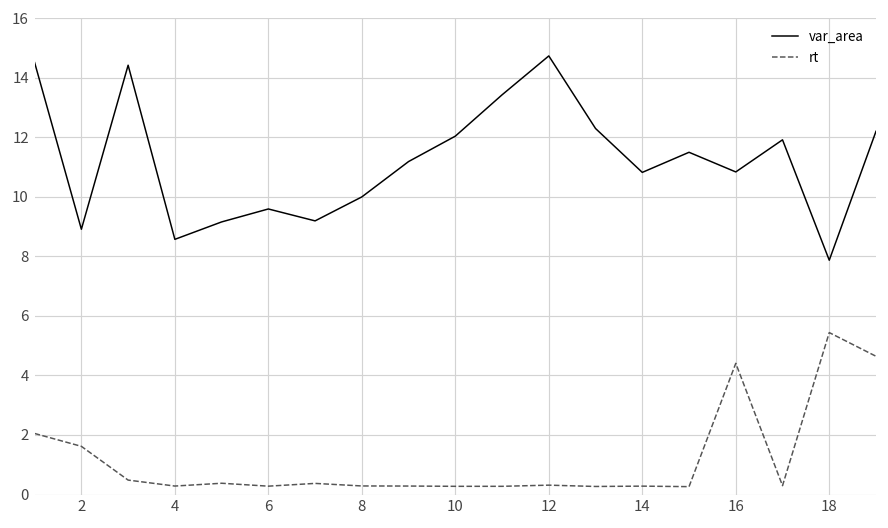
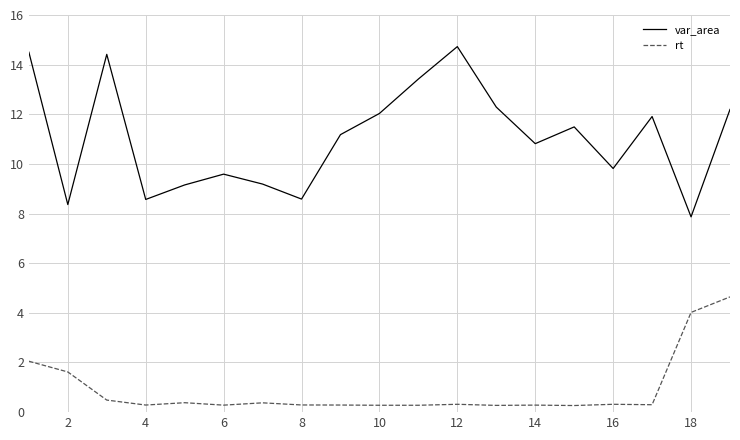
  {
    "var_area": {
-     "2": 8.9,
+     "2": 8.4,
      "4": 8.6,
      "6": 9.6,
-     "8": 10.0,
+     "8": 8.6,
      "10": 12.0,
      "12": 14.7,
      "14": 10.8,
-     "16": 10.8,
+     "16": 9.8,
      "18": 7.9
    },
    "rt": {
      "2": 1.6,
      "4": 0.3,
      "6": 0.3,
      "8": 0.3,
      "10": 0.3,
      "12": 0.3,
      "14": 0.3,
-     "16": 4.4,
-     "18": 5.4
+     "16": 0.3,
+     "18": 4.0
    }
  }
